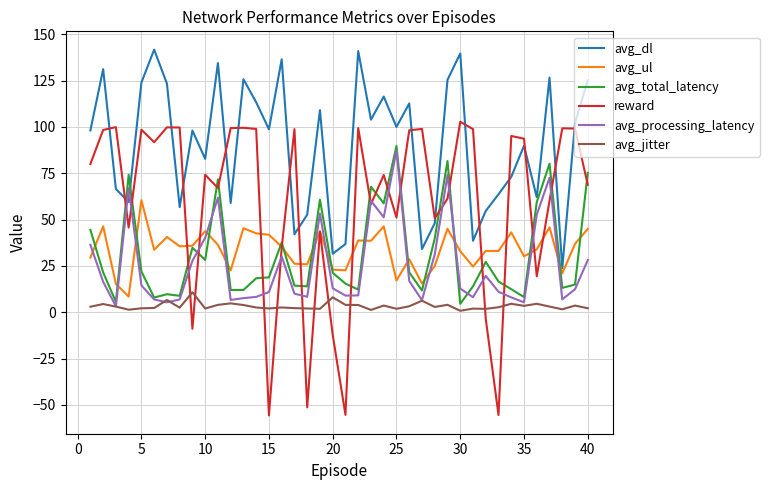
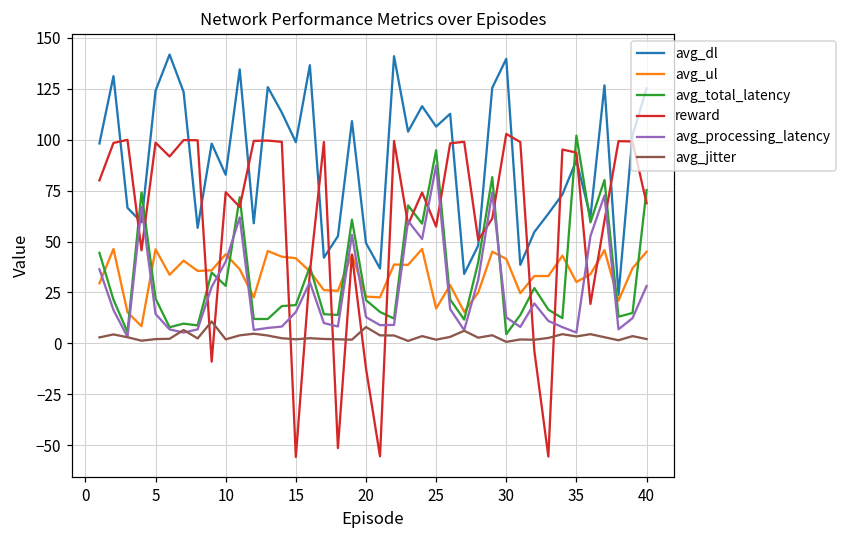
  {
    "avg_dl": {
      "5": 124,
      "10": 83,
      "15": 99,
-     "20": 32,
-     "25": 100,
+     "20": 49,
+     "25": 106,
      "30": 140,
      "35": 90
    },
    "avg_ul": {
-     "5": 61,
+     "5": 46,
      "10": 44,
      "15": 42,
      "20": 23,
      "25": 17,
-     "30": 33,
+     "30": 41,
      "35": 30,
      "40": 45
    },
    "avg_total_latency": {
      "5": 22,
      "10": 28,
      "15": 19,
      "20": 21,
-     "25": 90,
+     "25": 95,
      "30": 5,
-     "35": 8,
+     "35": 102,
      "40": 75
    },
    "reward": {
      "5": 99,
      "10": 74,
      "15": -56,
      "20": -12,
-     "25": 51,
+     "25": 57,
      "30": 103,
      "35": 94,
      "40": 69
    },
    "avg_processing_latency": {
      "5": 14,
      "10": 40,
-     "15": 11,
+     "15": 15,
      "20": 13,
      "25": 87,
      "30": 13,
      "35": 5,
      "40": 28
    },
    "avg_jitter": {
      "5": 2,
      "10": 2,
      "15": 2,
      "20": 8,
      "25": 2,
      "30": 1,
      "35": 3,
      "40": 2
    }
  }
